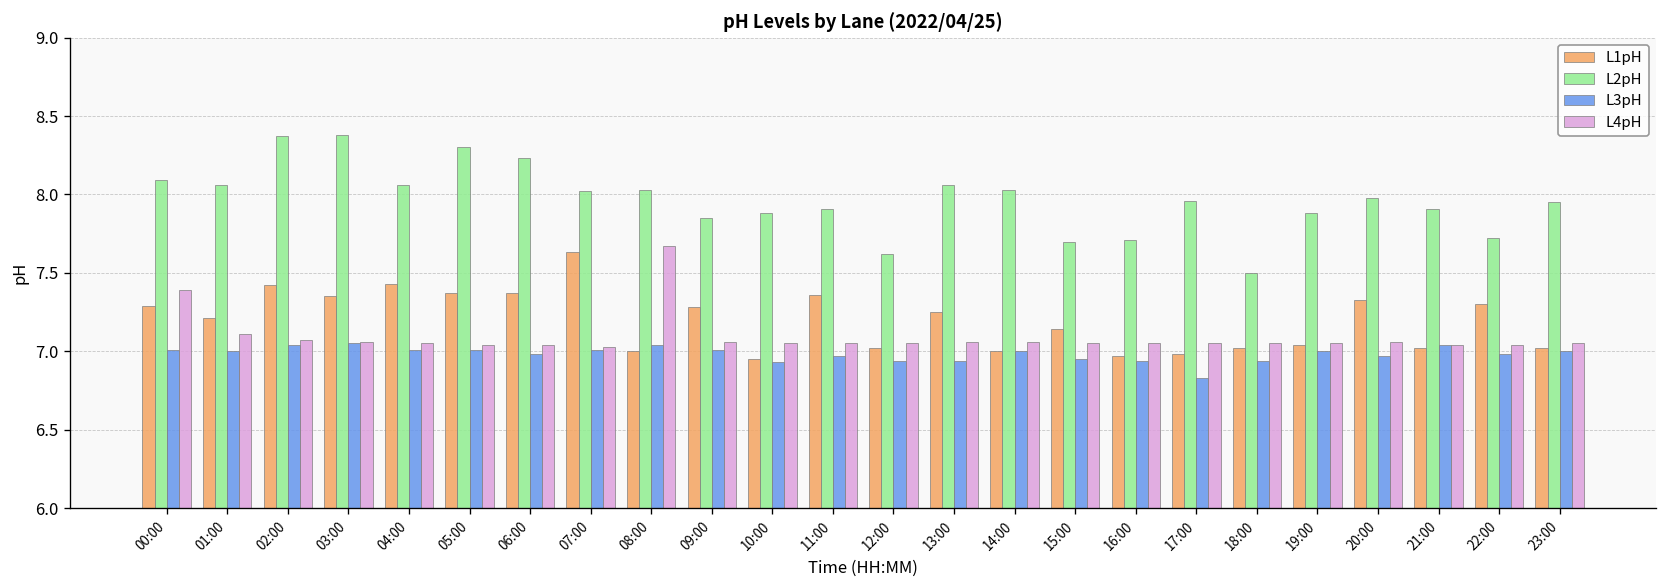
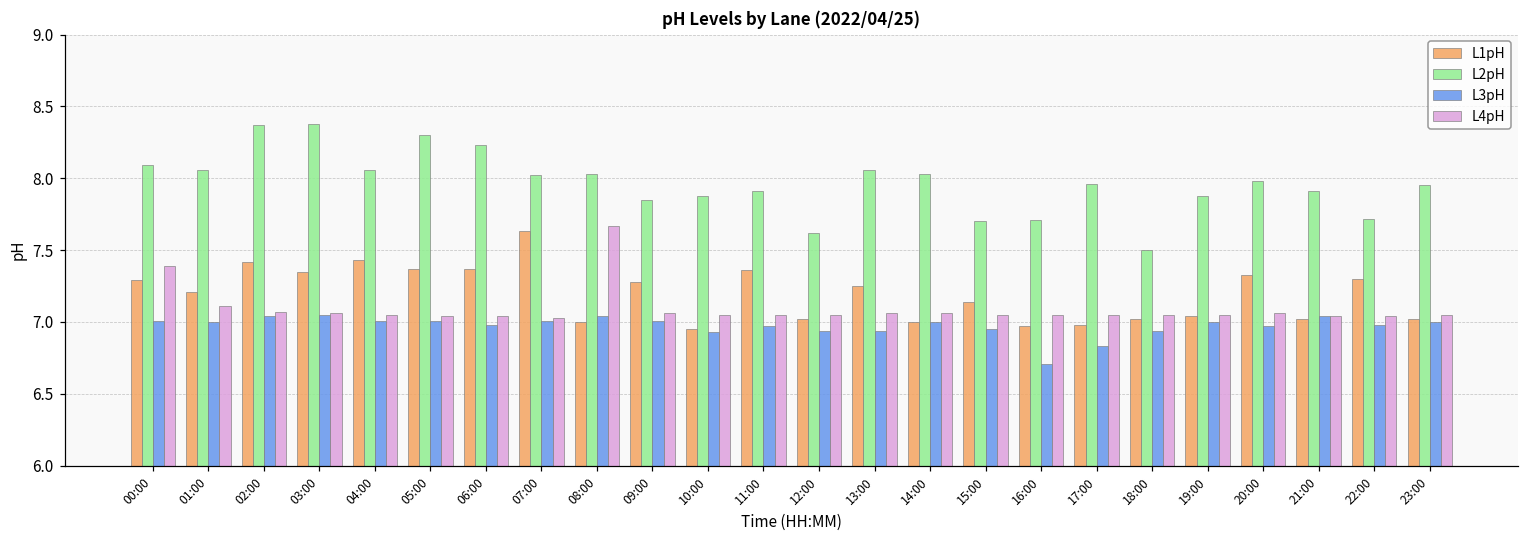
  {
    "L1pH": {
      "00:00": 7.29,
      "01:00": 7.21,
      "02:00": 7.42,
      "03:00": 7.35,
      "04:00": 7.43,
      "05:00": 7.37,
      "06:00": 7.37,
      "07:00": 7.63,
      "08:00": 7.00,
      "09:00": 7.28,
      "10:00": 6.95,
      "11:00": 7.36,
      "12:00": 7.02,
      "13:00": 7.25,
      "14:00": 7.00,
      "15:00": 7.14,
      "16:00": 6.97,
      "17:00": 6.98,
      "18:00": 7.02,
      "19:00": 7.04,
      "20:00": 7.33,
      "21:00": 7.02,
      "22:00": 7.30,
      "23:00": 7.02
    },
    "L2pH": {
      "00:00": 8.09,
      "01:00": 8.06,
      "02:00": 8.37,
      "03:00": 8.38,
      "04:00": 8.06,
      "05:00": 8.30,
      "06:00": 8.23,
      "07:00": 8.02,
      "08:00": 8.03,
      "09:00": 7.85,
      "10:00": 7.88,
      "11:00": 7.91,
      "12:00": 7.62,
      "13:00": 8.06,
      "14:00": 8.03,
      "15:00": 7.70,
      "16:00": 7.71,
      "17:00": 7.96,
      "18:00": 7.50,
      "19:00": 7.88,
      "20:00": 7.98,
      "21:00": 7.91,
      "22:00": 7.72,
      "23:00": 7.95
    },
    "L3pH": {
      "00:00": 7.01,
      "01:00": 7.00,
      "02:00": 7.04,
      "03:00": 7.05,
      "04:00": 7.01,
      "05:00": 7.01,
      "06:00": 6.98,
      "07:00": 7.01,
      "08:00": 7.04,
      "09:00": 7.01,
      "10:00": 6.93,
      "11:00": 6.97,
      "12:00": 6.94,
      "13:00": 6.94,
      "14:00": 7.00,
      "15:00": 6.95,
-     "16:00": 6.94,
+     "16:00": 6.71,
      "17:00": 6.83,
      "18:00": 6.94,
      "19:00": 7.00,
      "20:00": 6.97,
      "21:00": 7.04,
      "22:00": 6.98,
      "23:00": 7.00
    },
    "L4pH": {
      "00:00": 7.39,
      "01:00": 7.11,
      "02:00": 7.07,
      "03:00": 7.06,
      "04:00": 7.05,
      "05:00": 7.04,
      "06:00": 7.04,
      "07:00": 7.03,
      "08:00": 7.67,
      "09:00": 7.06,
      "10:00": 7.05,
      "11:00": 7.05,
      "12:00": 7.05,
      "13:00": 7.06,
      "14:00": 7.06,
      "15:00": 7.05,
      "16:00": 7.05,
      "17:00": 7.05,
      "18:00": 7.05,
      "19:00": 7.05,
      "20:00": 7.06,
      "21:00": 7.04,
      "22:00": 7.04,
      "23:00": 7.05
    }
  }
